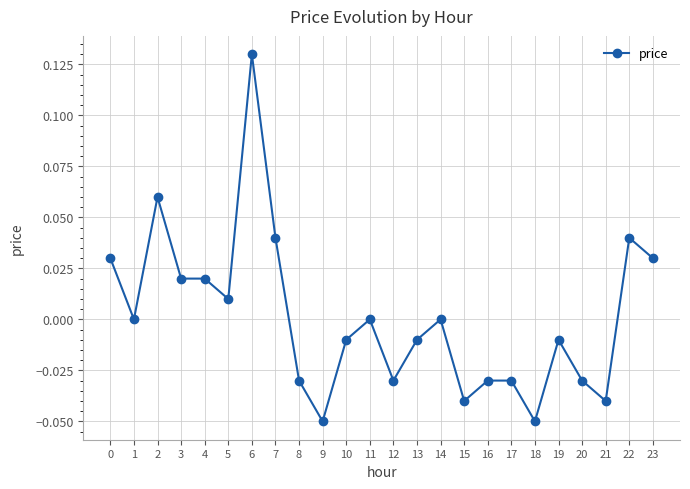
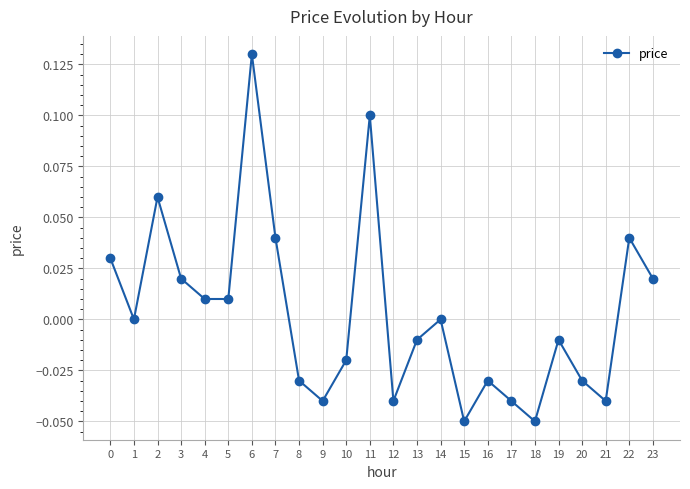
  {
    "0": 0.03,
    "1": 0.00,
    "2": 0.06,
    "3": 0.02,
-   "4": 0.02,
+   "4": 0.01,
    "5": 0.01,
    "6": 0.13,
    "7": 0.04,
    "8": -0.03,
-   "9": -0.05,
-   "10": -0.01,
-   "11": 0.0,
-   "12": -0.03,
+   "9": -0.04,
+   "10": -0.02,
+   "11": 0.1,
+   "12": -0.04,
    "13": -0.01,
    "14": 0.00,
-   "15": -0.04,
+   "15": -0.05,
    "16": -0.03,
-   "17": -0.03,
+   "17": -0.04,
    "18": -0.05,
    "19": -0.01,
    "20": -0.03,
    "21": -0.04,
    "22": 0.04,
-   "23": 0.03
+   "23": 0.02
  }
